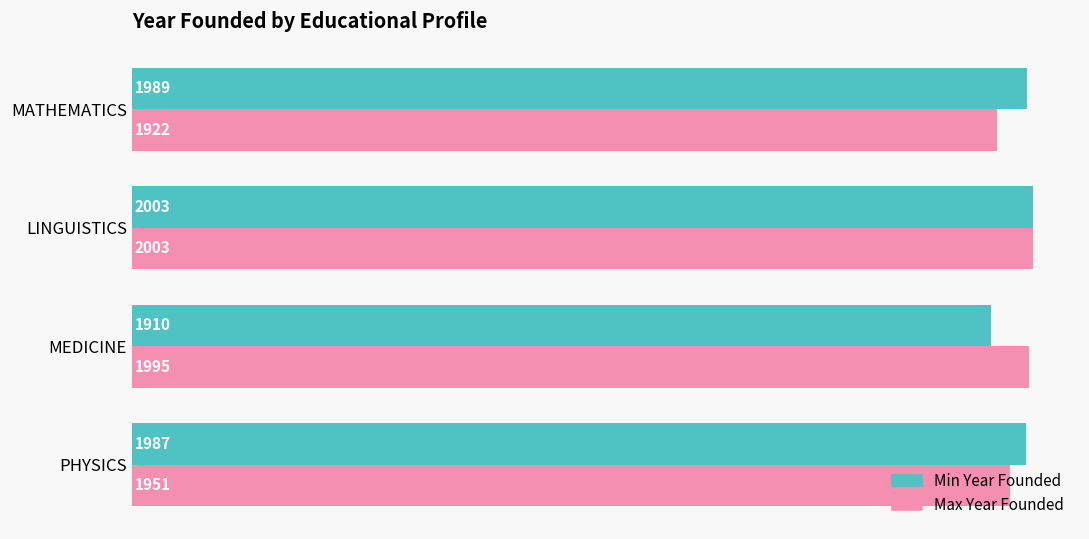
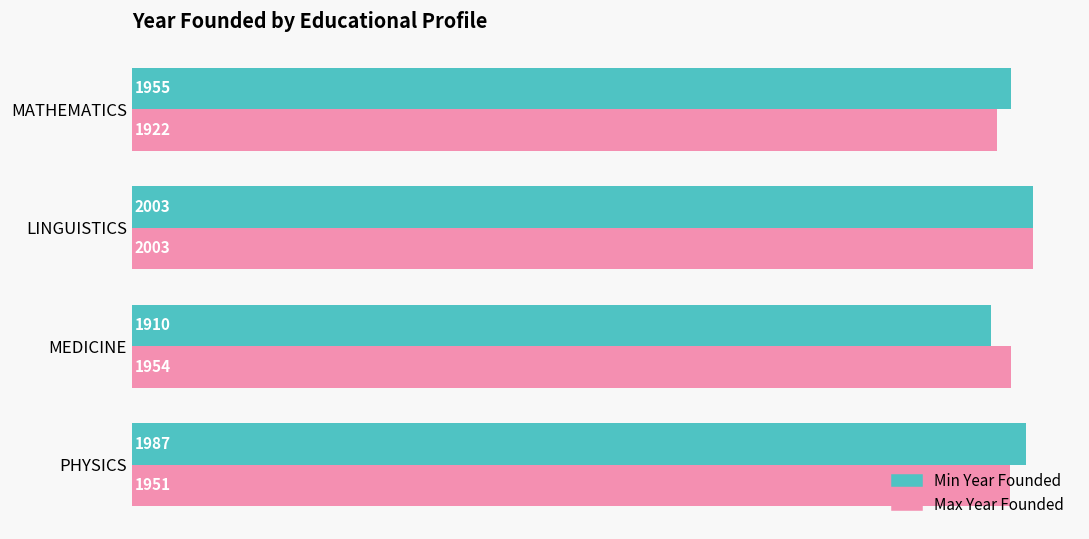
  {
    "Min Year Founded": {
-     "MATHEMATICS": 1989,
+     "MATHEMATICS": 1955,
      "LINGUISTICS": 2003,
      "MEDICINE": 1910,
      "PHYSICS": 1987
    },
    "Max Year Founded": {
      "MATHEMATICS": 1922,
      "LINGUISTICS": 2003,
-     "MEDICINE": 1995,
+     "MEDICINE": 1954,
      "PHYSICS": 1951
    }
  }
